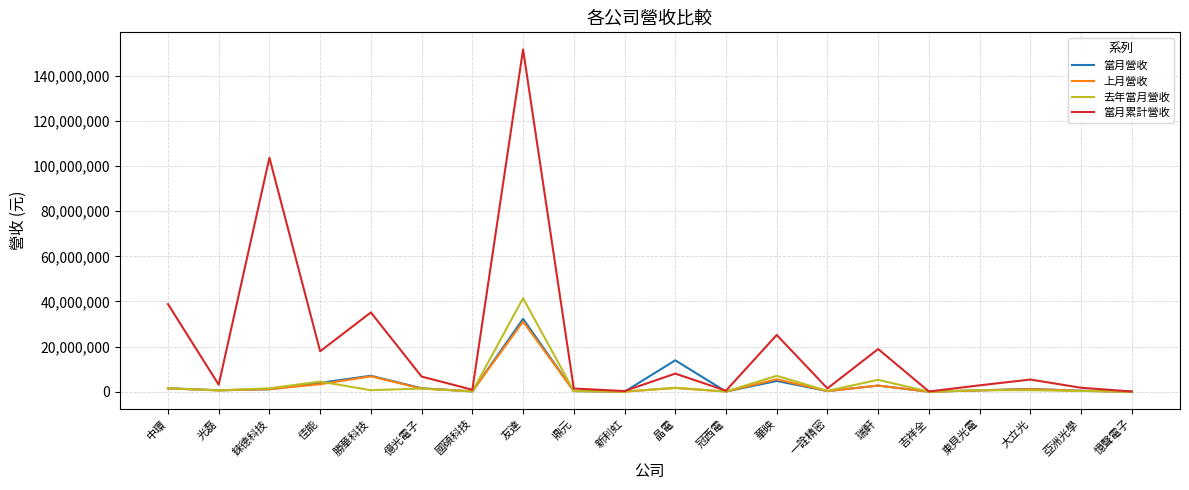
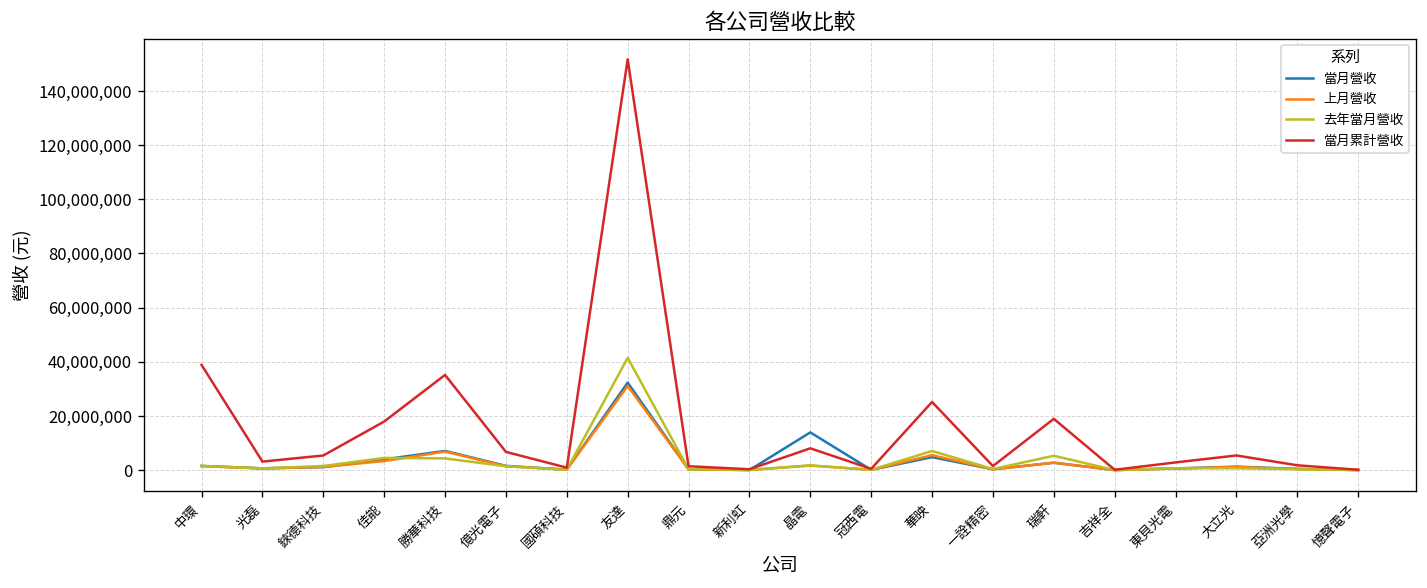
  {
    "當月營收": {
      "友達": "32,000,000",
      "晶電": "14,000,000"
    },
    "上月營收": {
      "友達": "31,000,000"
    },
    "去年當月營收": {
-     "勝華科技": "1,000,000",
+     "勝華科技": "4,000,000",
      "友達": "41,000,000",
      "華映": "7,000,000",
      "瑞軒": "5,000,000"
    },
    "當月累計營收": {
      "中環": "39,000,000",
      "光磊": "3,000,000",
-     "錸德科技": "104,000,000",
+     "錸德科技": "5,000,000",
      "佳能": "18,000,000",
      "勝華科技": "35,000,000",
      "億光電子": "7,000,000",
      "友達": "152,000,000",
      "晶電": "8,000,000",
      "華映": "25,000,000",
      "瑞軒": "19,000,000",
      "東貝光電": "3,000,000",
      "大立光": "5,000,000",
      "亞洲光學": "2,000,000"
    }
  }
